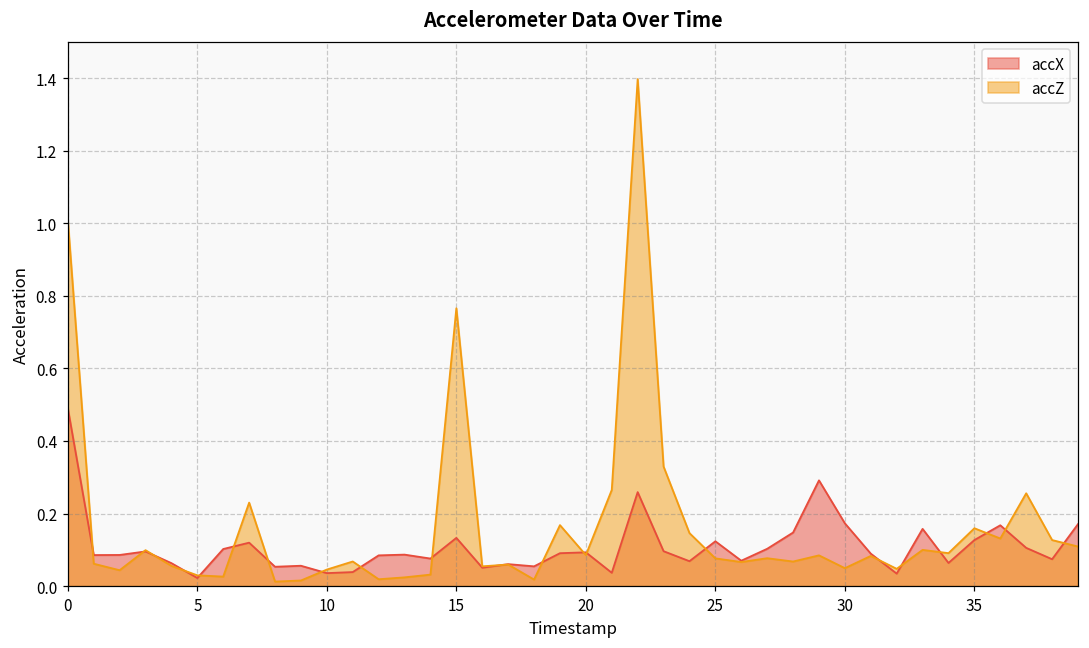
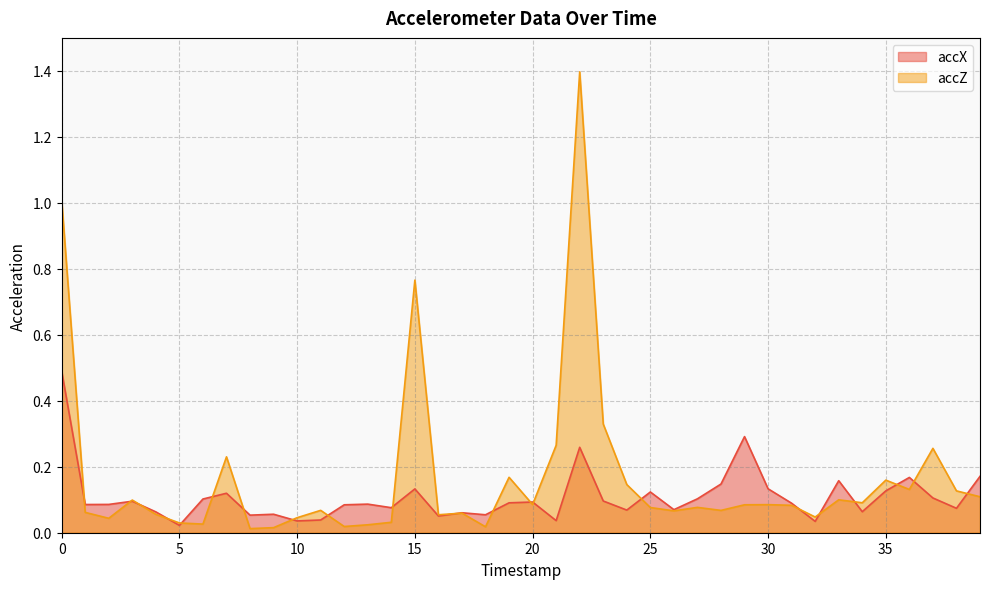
  {
    "accX": {
      "0": 0.49,
      "10": 0.04,
      "15": 0.13,
      "25": 0.12,
-     "30": 0.17,
+     "30": 0.13,
      "35": 0.13
    },
    "accZ": {
      "0": 1.01,
      "10": 0.05,
      "15": 0.77,
      "25": 0.08,
-     "30": 0.05,
+     "30": 0.09,
      "35": 0.16
    }
  }
